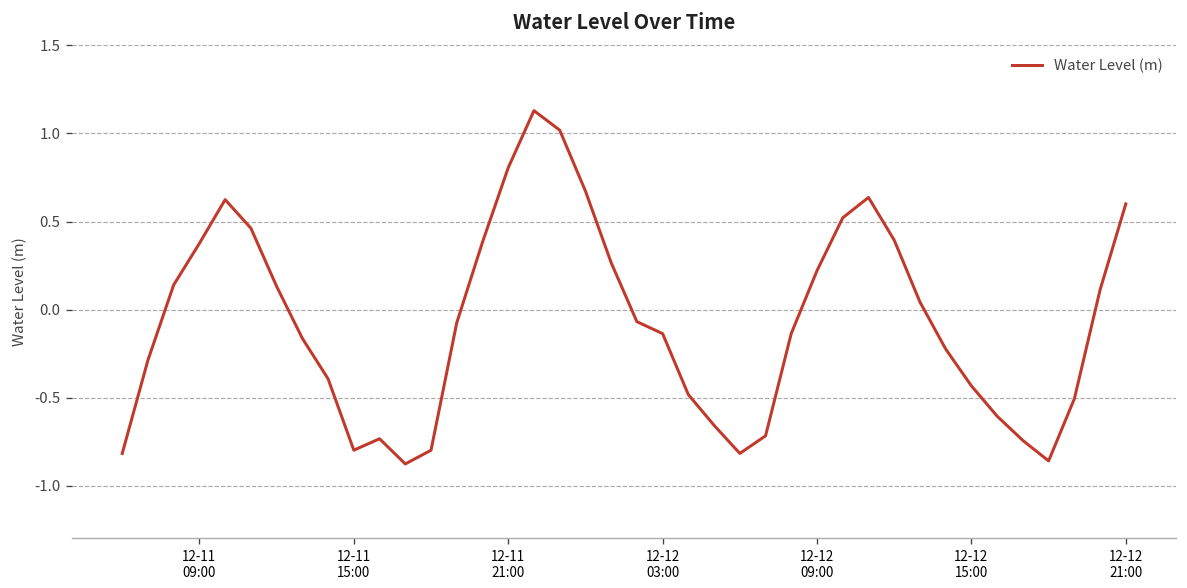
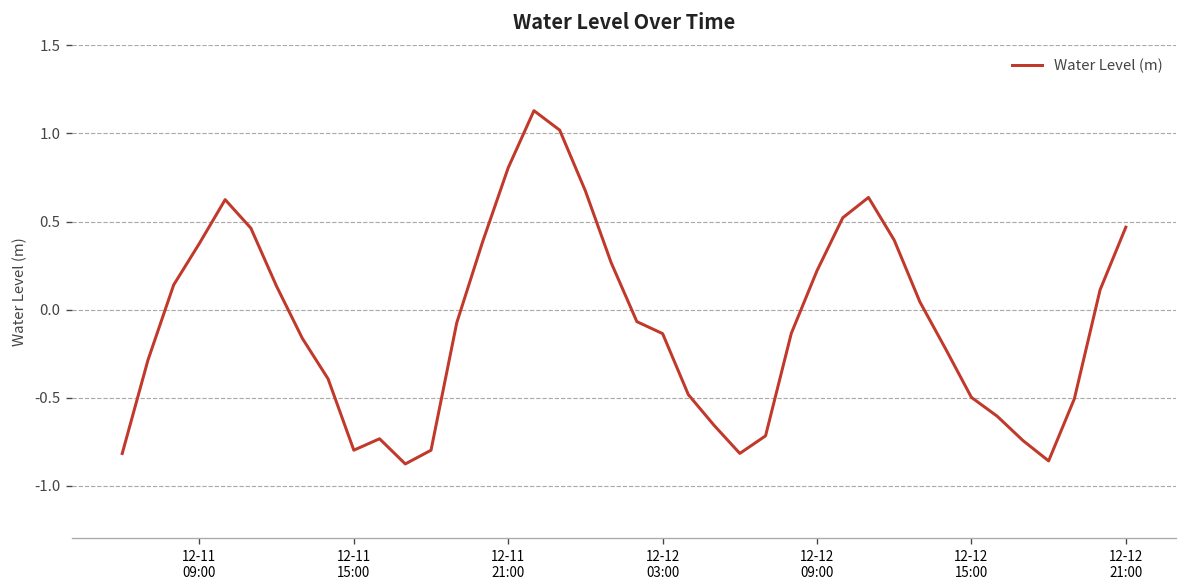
  {
    "12-11 09:00": 0.38,
    "12-11 15:00": -0.80,
    "12-11 21:00": 0.81,
    "12-12 03:00": -0.14,
    "12-12 09:00": 0.22,
-   "12-12 15:00": -0.43,
-   "12-12 21:00": 0.60
+   "12-12 15:00": -0.50,
+   "12-12 21:00": 0.47
  }
